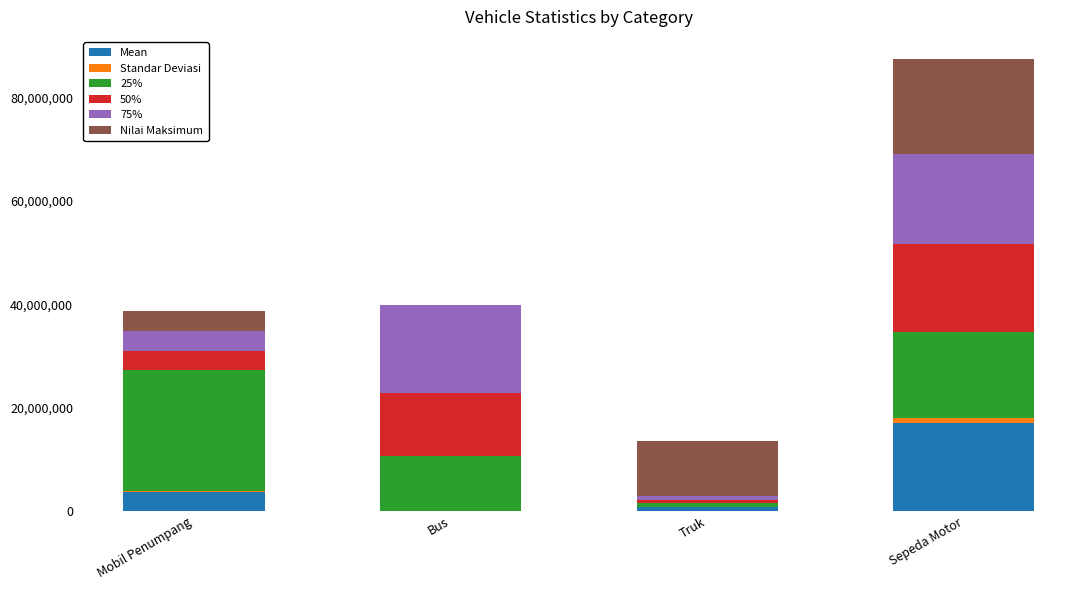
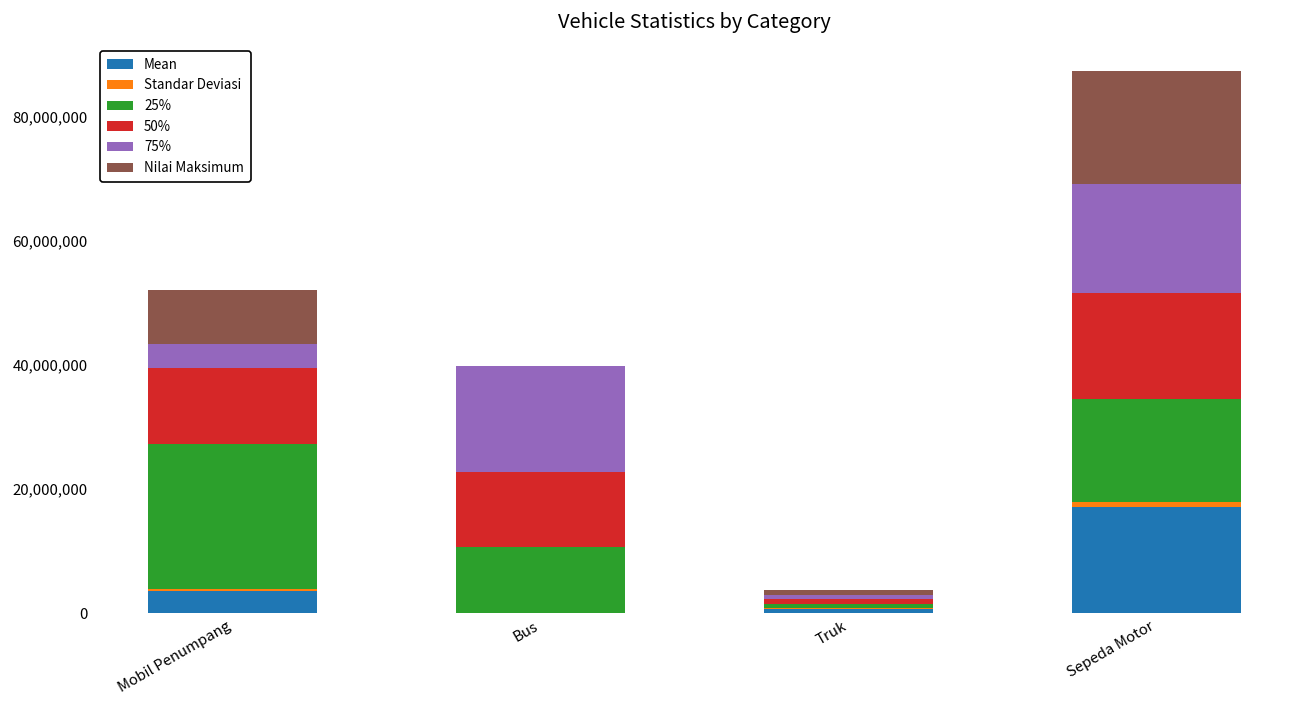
  {
    "Mean": {
      "Mobil Penumpang": "4,000,000",
      "Truk": "1,000,000",
      "Sepeda Motor": "17,000,000"
    },
    "Standar Deviasi": {
      "Sepeda Motor": "1,000,000"
    },
    "25%": {
      "Mobil Penumpang": "23,000,000",
      "Bus": "11,000,000",
      "Truk": "1,000,000",
      "Sepeda Motor": "17,000,000"
    },
    "50%": {
-     "Mobil Penumpang": "4,000,000",
+     "Mobil Penumpang": "12,000,000",
      "Bus": "12,000,000",
      "Truk": "1,000,000",
      "Sepeda Motor": "17,000,000"
    },
    "75%": {
      "Mobil Penumpang": "4,000,000",
      "Bus": "17,000,000",
      "Truk": "1,000,000",
      "Sepeda Motor": "18,000,000"
    },
    "Nilai Maksimum": {
-     "Mobil Penumpang": "4,000,000",
-     "Truk": "11,000,000",
+     "Mobil Penumpang": "9,000,000",
+     "Truk": "1,000,000",
      "Sepeda Motor": "18,000,000"
    }
  }
